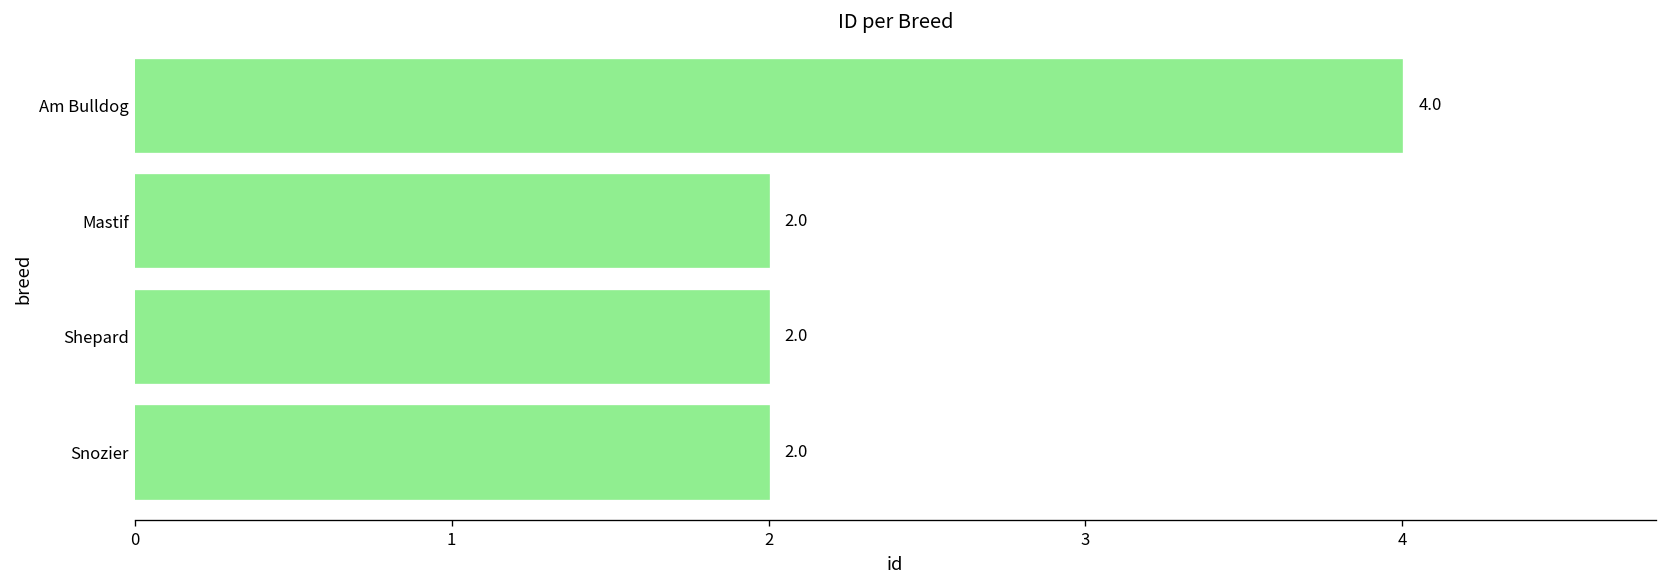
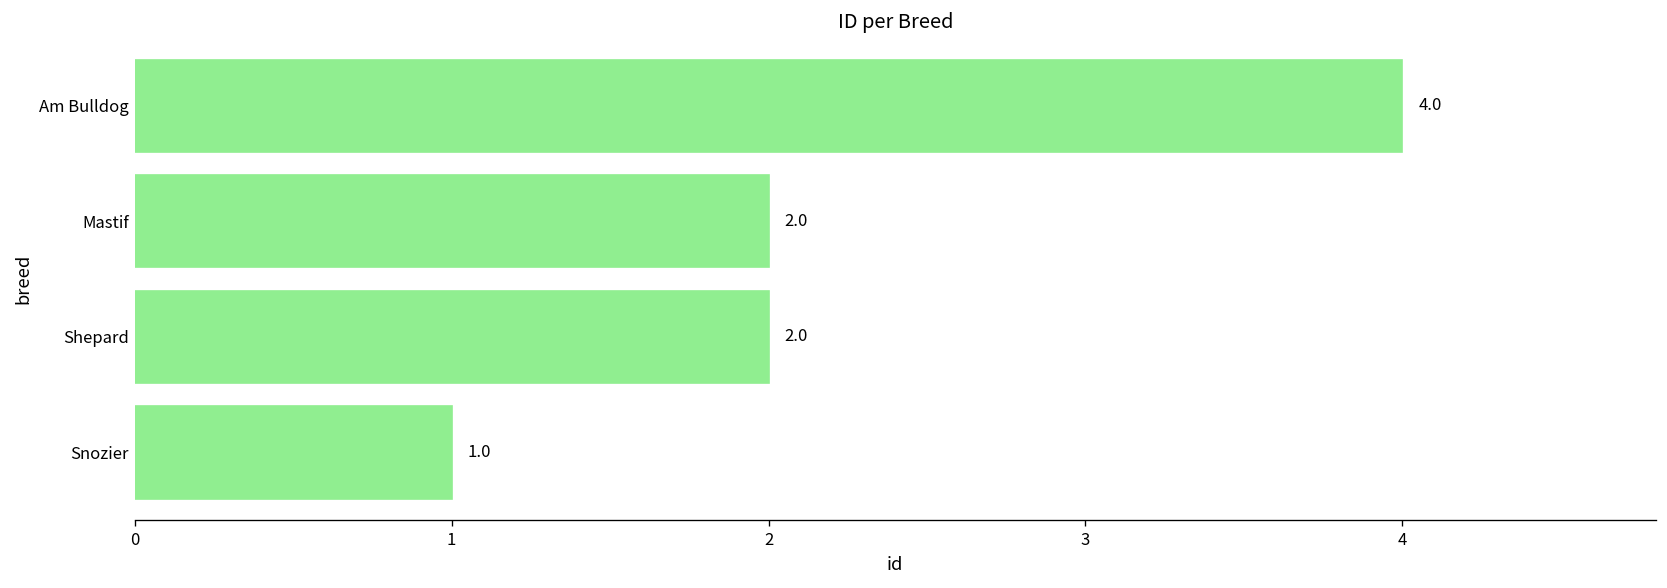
  {
    "Am Bulldog": 4.0,
    "Mastif": 2.0,
    "Shepard": 2.0,
-   "Snozier": 2.0
+   "Snozier": 1.0
  }
